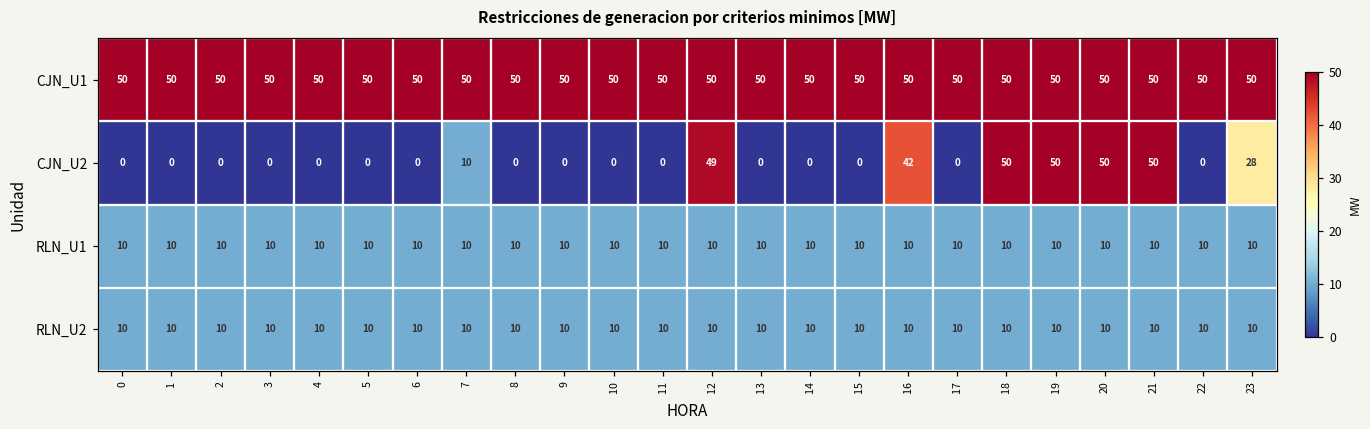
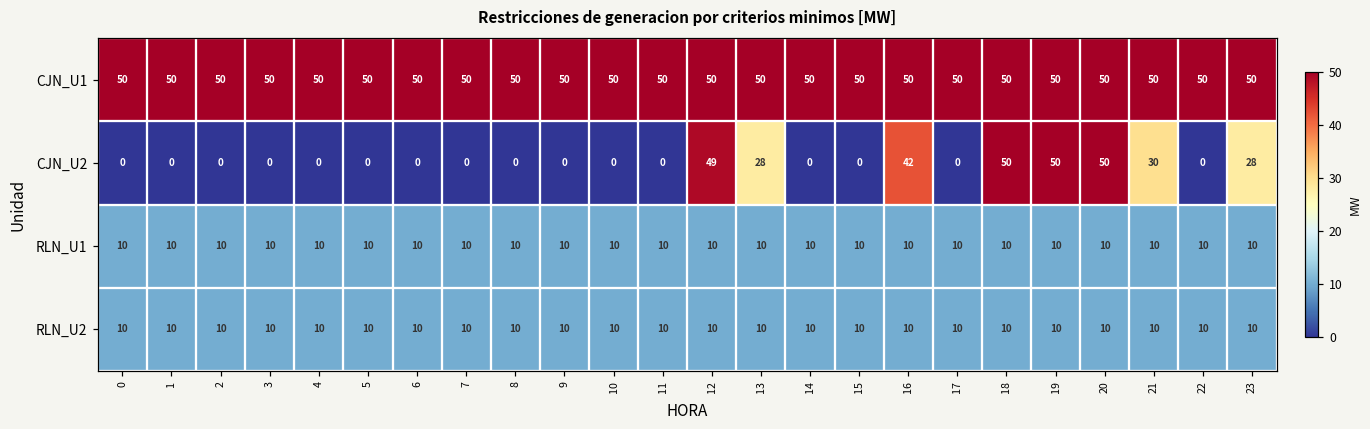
  {
    "CJN_U1": {
      "0": 50,
      "1": 50,
      "2": 50,
      "3": 50,
      "4": 50,
      "5": 50,
      "6": 50,
      "7": 50,
      "8": 50,
      "9": 50,
      "10": 50,
      "11": 50,
      "12": 50,
      "13": 50,
      "14": 50,
      "15": 50,
      "16": 50,
      "17": 50,
      "18": 50,
      "19": 50,
      "20": 50,
      "21": 50,
      "22": 50,
      "23": 50
    },
    "CJN_U2": {
      "0": 0,
      "1": 0,
      "2": 0,
      "3": 0,
      "4": 0,
      "5": 0,
      "6": 0,
-     "7": 10,
+     "7": 0,
      "8": 0,
      "9": 0,
      "10": 0,
      "11": 0,
      "12": 49,
-     "13": 0,
+     "13": 28,
      "14": 0,
      "15": 0,
      "16": 42,
      "17": 0,
      "18": 50,
      "19": 50,
      "20": 50,
-     "21": 50,
+     "21": 30,
      "22": 0,
      "23": 28
    },
    "RLN_U1": {
      "0": 10,
      "1": 10,
      "2": 10,
      "3": 10,
      "4": 10,
      "5": 10,
      "6": 10,
      "7": 10,
      "8": 10,
      "9": 10,
      "10": 10,
      "11": 10,
      "12": 10,
      "13": 10,
      "14": 10,
      "15": 10,
      "16": 10,
      "17": 10,
      "18": 10,
      "19": 10,
      "20": 10,
      "21": 10,
      "22": 10,
      "23": 10
    },
    "RLN_U2": {
      "0": 10,
      "1": 10,
      "2": 10,
      "3": 10,
      "4": 10,
      "5": 10,
      "6": 10,
      "7": 10,
      "8": 10,
      "9": 10,
      "10": 10,
      "11": 10,
      "12": 10,
      "13": 10,
      "14": 10,
      "15": 10,
      "16": 10,
      "17": 10,
      "18": 10,
      "19": 10,
      "20": 10,
      "21": 10,
      "22": 10,
      "23": 10
    }
  }
